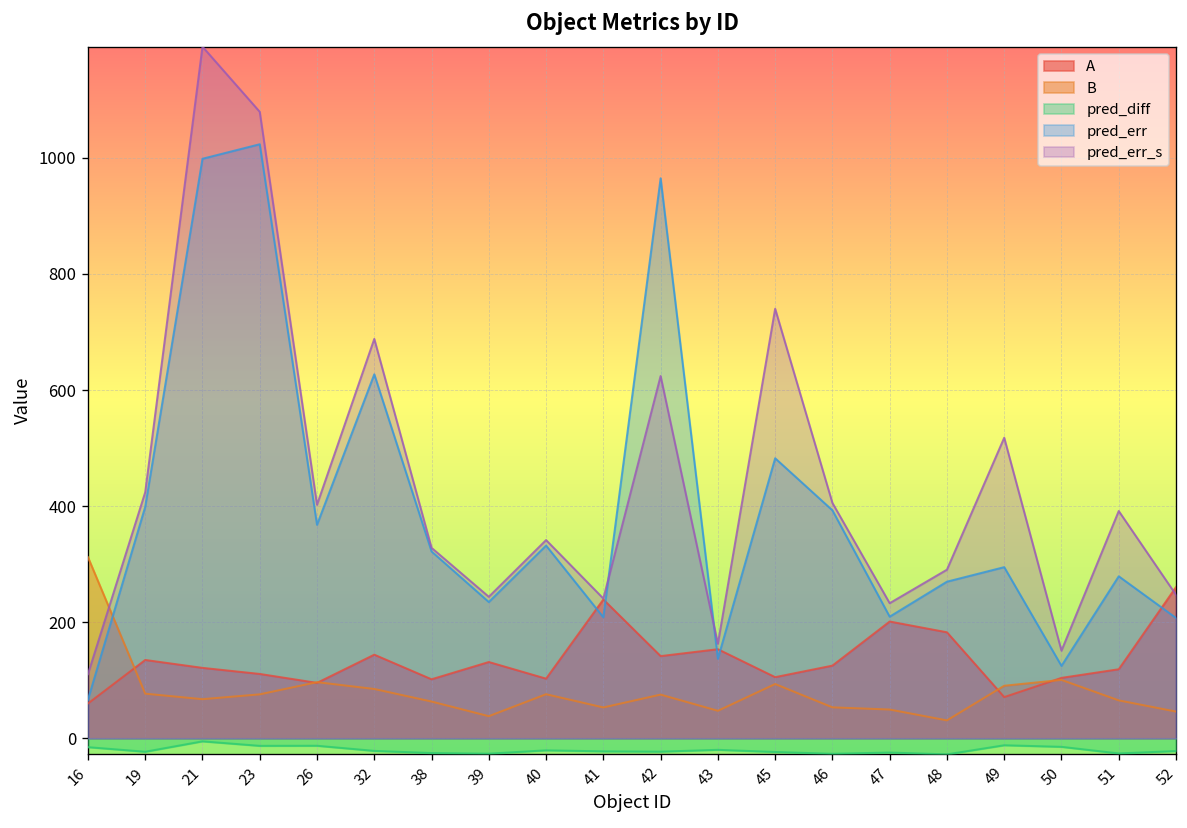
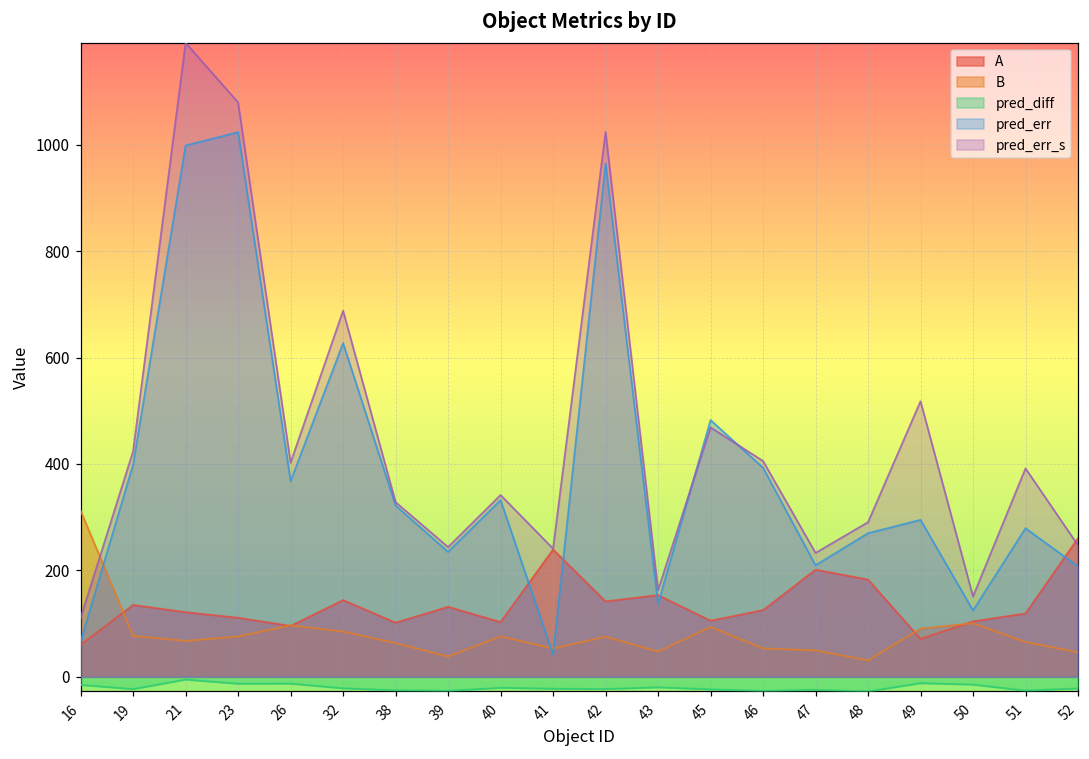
  {
    "pred_err": {
      "16": 70,
      "19": 400,
      "21": 1000,
      "23": 1020,
      "26": 370,
      "32": 630,
      "38": 320,
      "39": 230,
      "40": 330,
-     "41": 210,
+     "41": 40,
      "42": 960,
      "43": 140,
      "45": 480,
      "46": 390,
      "47": 210,
      "48": 270,
      "49": 290,
      "50": 120,
      "51": 280,
      "52": 210
    },
    "pred_err_s": {
      "16": 110,
      "19": 420,
      "21": 1190,
      "23": 1080,
      "26": 400,
      "32": 690,
      "38": 330,
      "39": 240,
      "40": 340,
-     "42": 620,
+     "42": 1020,
      "43": 160,
-     "45": 740,
+     "45": 470,
      "46": 410,
      "47": 230,
      "48": 290,
      "49": 520,
      "50": 150,
      "51": 390,
      "52": 250
    }
  }
